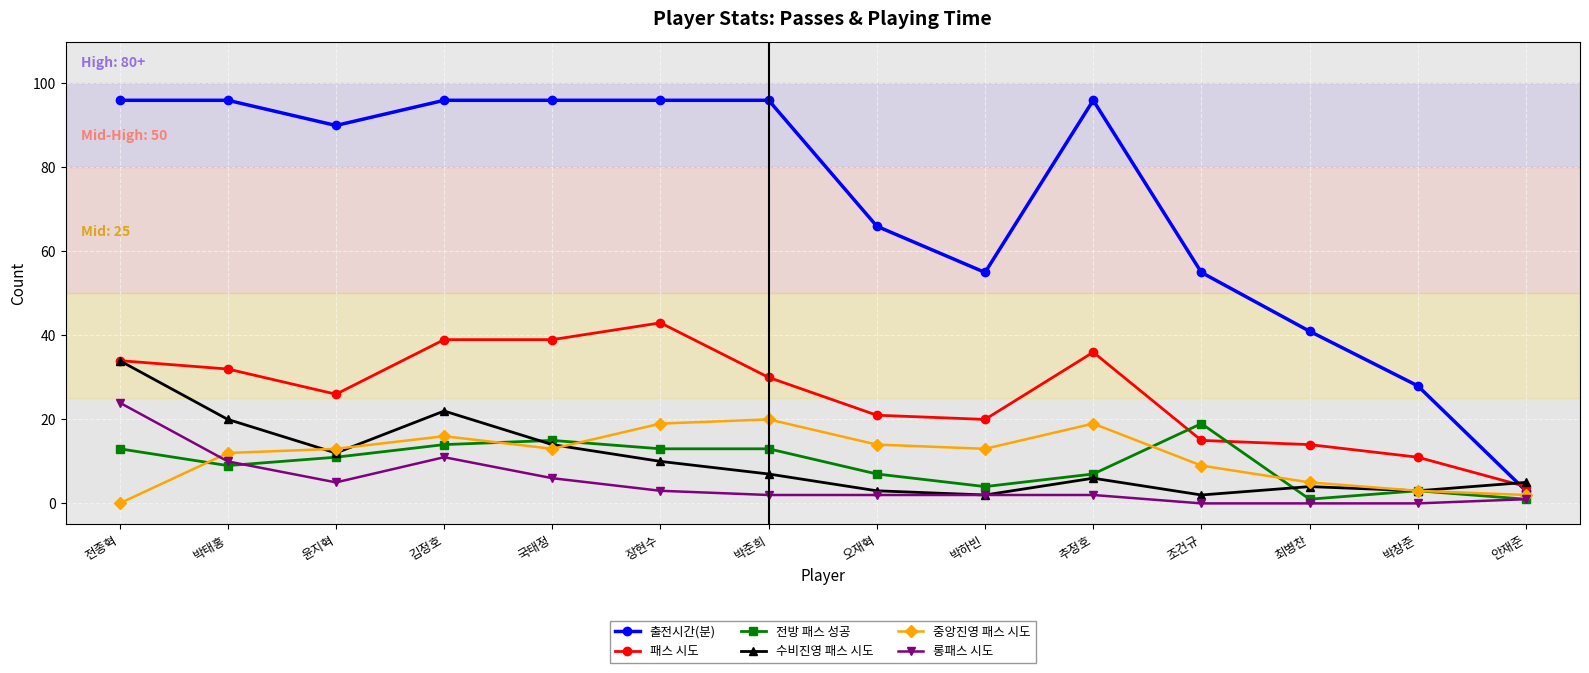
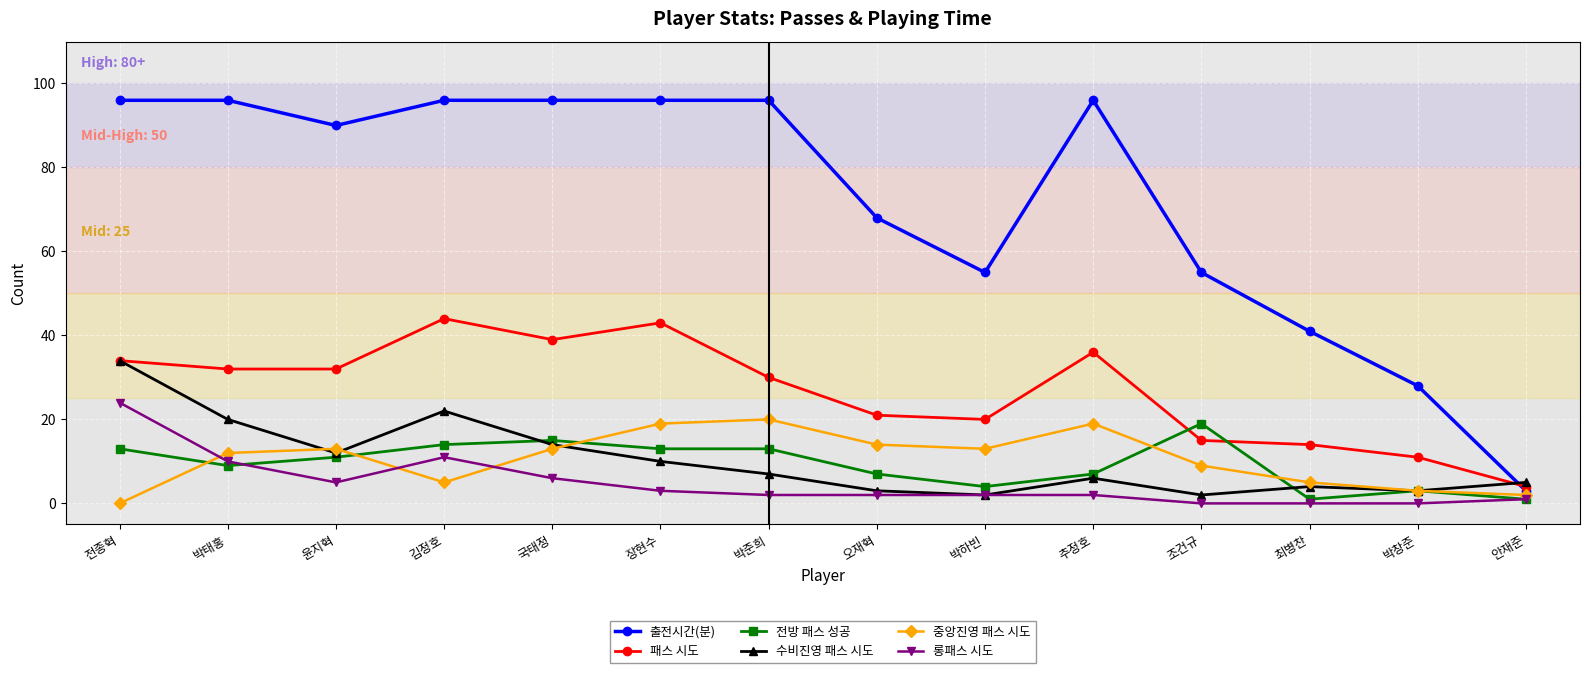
  {
    "출전시간(분)": {
      "전종혁": 96,
      "박태홍": 96,
      "윤지혁": 90,
      "김정호": 96,
      "국태정": 96,
      "장현수": 96,
      "박준희": 96,
-     "오재혁": 66,
+     "오재혁": 68,
      "박하빈": 55,
      "추정호": 96,
      "조건규": 55,
      "최병찬": 41,
      "박창준": 28,
      "안재준": 3
    },
    "패스 시도": {
      "박태홍": 32,
-     "윤지혁": 26,
-     "김정호": 39,
+     "윤지혁": 32,
+     "김정호": 44,
      "국태정": 39,
      "장현수": 43,
      "박준희": 30,
      "오재혁": 21,
      "박하빈": 20,
      "추정호": 36,
      "조건규": 15,
      "최병찬": 14,
      "박창준": 11,
      "안재준": 4
    },
    "전방 패스 성공": {
      "전종혁": 13,
      "박태홍": 9,
      "윤지혁": 11,
      "김정호": 14,
      "국태정": 15,
      "장현수": 13,
      "박준희": 13,
      "오재혁": 7,
      "박하빈": 4,
      "추정호": 7,
      "조건규": 19,
      "최병찬": 1
    },
    "수비진영 패스 시도": {
      "박태홍": 20,
      "윤지혁": 12,
      "김정호": 22,
      "국태정": 14,
      "장현수": 10,
      "박준희": 7,
      "오재혁": 3,
      "추정호": 6,
      "조건규": 2,
      "최병찬": 4,
      "안재준": 5
    },
    "중앙진영 패스 시도": {
      "전종혁": 0,
      "박태홍": 12,
      "윤지혁": 13,
-     "김정호": 16,
+     "김정호": 5,
      "국태정": 13,
      "장현수": 19,
      "박준희": 20,
      "오재혁": 14,
      "박하빈": 13,
      "추정호": 19,
      "조건규": 9,
      "최병찬": 5,
      "안재준": 2
    },
    "롱패스 시도": {
      "전종혁": 24,
      "박태홍": 10,
      "윤지혁": 5,
      "김정호": 11,
      "국태정": 6,
      "장현수": 3,
      "박준희": 2,
      "오재혁": 2,
      "추정호": 2,
      "조건규": 0,
      "최병찬": 0,
      "박창준": 0
    }
  }
